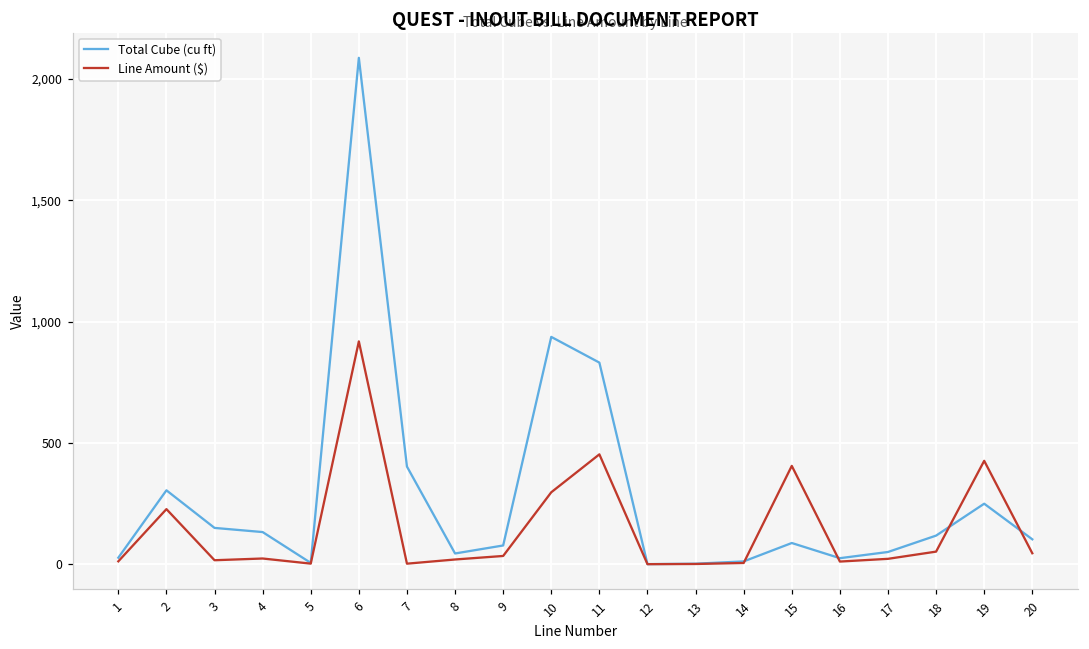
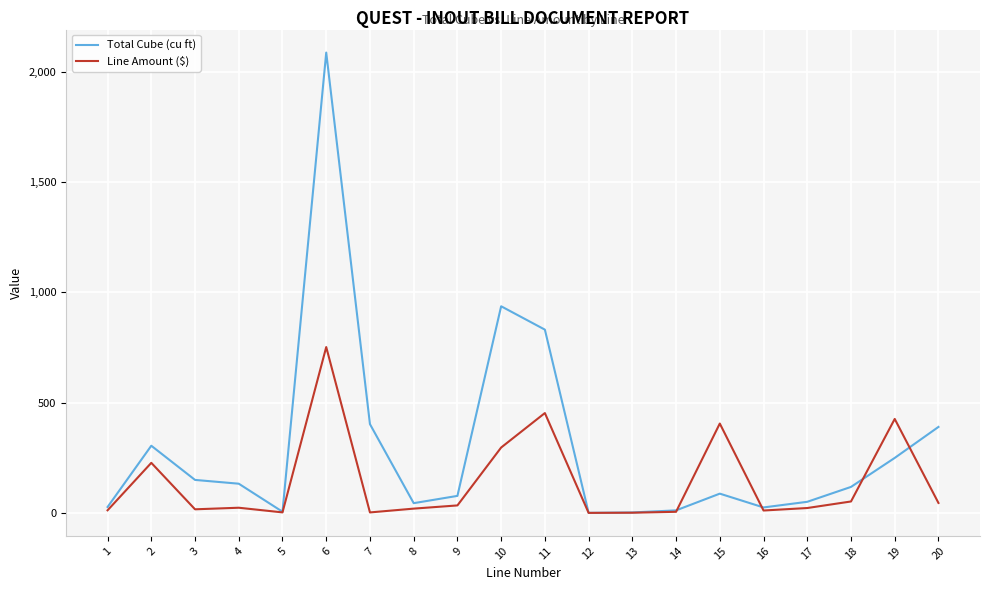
  {
    "Total Cube (cu ft)": {
      "1": "30",
      "2": "300",
      "3": "150",
      "4": "130",
      "6": "2,090",
      "7": "400",
      "8": "40",
      "9": "80",
      "10": "940",
      "11": "830",
      "15": "90",
      "16": "20",
      "17": "50",
      "18": "120",
      "19": "250",
-     "20": "100"
+     "20": "390"
    },
    "Line Amount ($)": {
      "1": "10",
      "2": "230",
      "3": "20",
      "4": "20",
-     "6": "920",
+     "6": "750",
      "7": "0",
      "8": "20",
      "9": "30",
      "10": "300",
      "11": "450",
      "15": "410",
      "16": "10",
      "17": "20",
      "18": "50",
      "19": "430",
      "20": "50"
    }
  }
